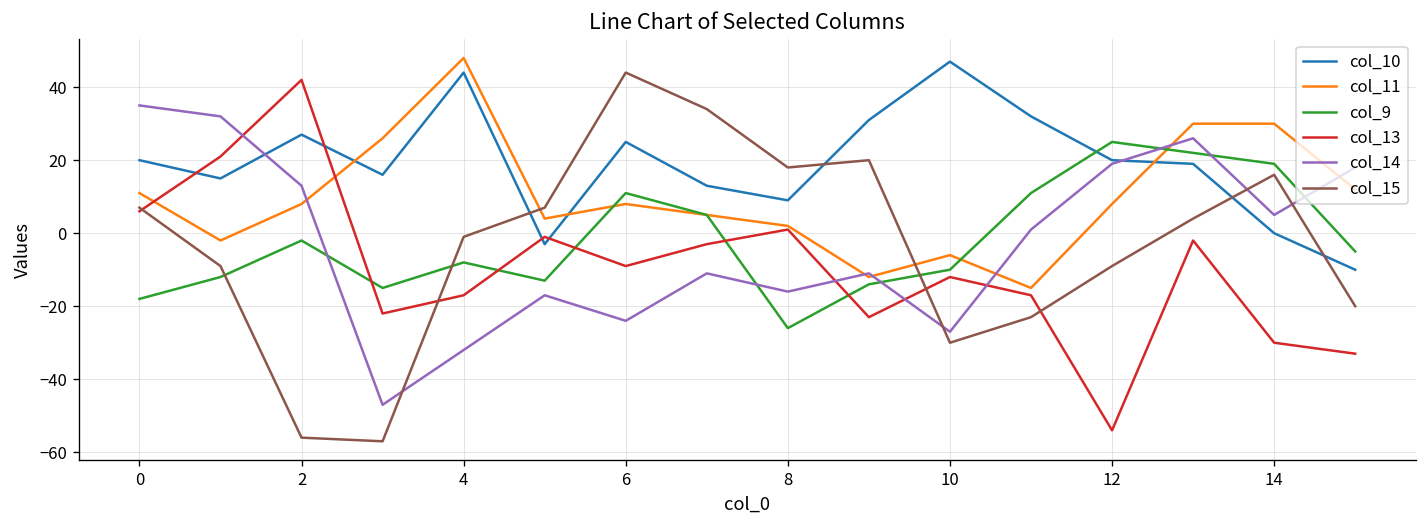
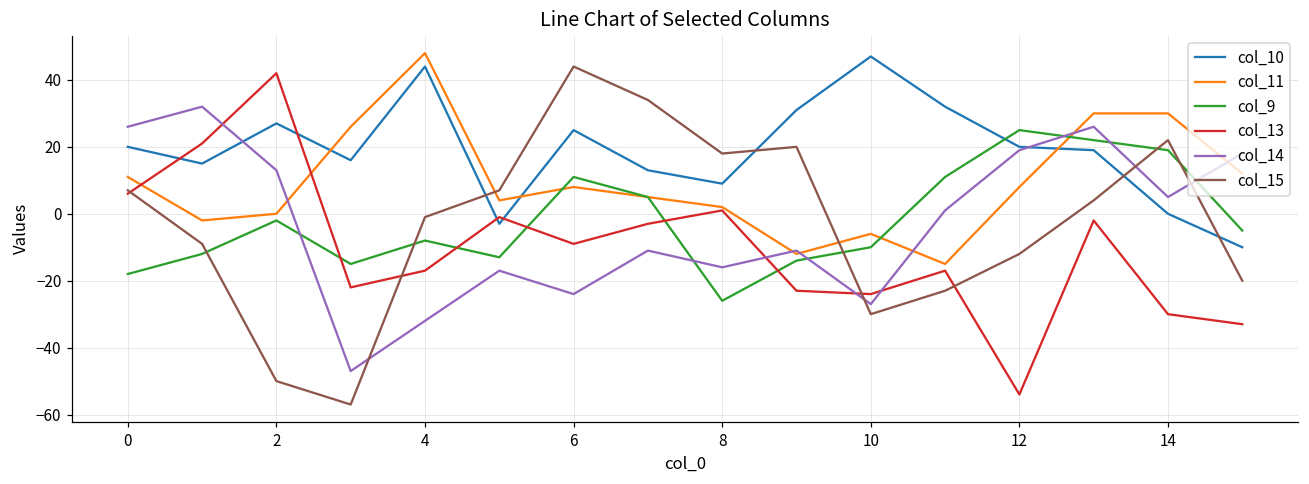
  {
    "col_10": {
      "0": 20,
      "2": 27,
      "4": 44,
      "6": 25,
      "8": 9,
      "10": 47,
      "12": 20,
      "14": 0
    },
    "col_11": {
      "0": 11,
-     "2": 8,
+     "2": 0,
      "4": 48,
      "6": 8,
      "8": 2,
      "10": -6,
      "12": 8,
      "14": 30
    },
    "col_9": {
      "0": -18,
      "2": -2,
      "4": -8,
      "6": 11,
      "8": -26,
      "10": -10,
      "12": 25,
      "14": 19
    },
    "col_13": {
      "0": 6,
      "2": 42,
      "4": -17,
      "6": -9,
      "8": 1,
-     "10": -12,
+     "10": -24,
      "12": -54,
      "14": -30
    },
    "col_14": {
-     "0": 35,
+     "0": 26,
      "2": 13,
      "4": -32,
      "6": -24,
      "8": -16,
      "10": -27,
      "12": 19,
      "14": 5
    },
    "col_15": {
      "0": 7,
-     "2": -56,
+     "2": -50,
      "4": -1,
      "6": 44,
      "8": 18,
      "10": -30,
-     "12": -9,
-     "14": 16
+     "12": -12,
+     "14": 22
    }
  }
